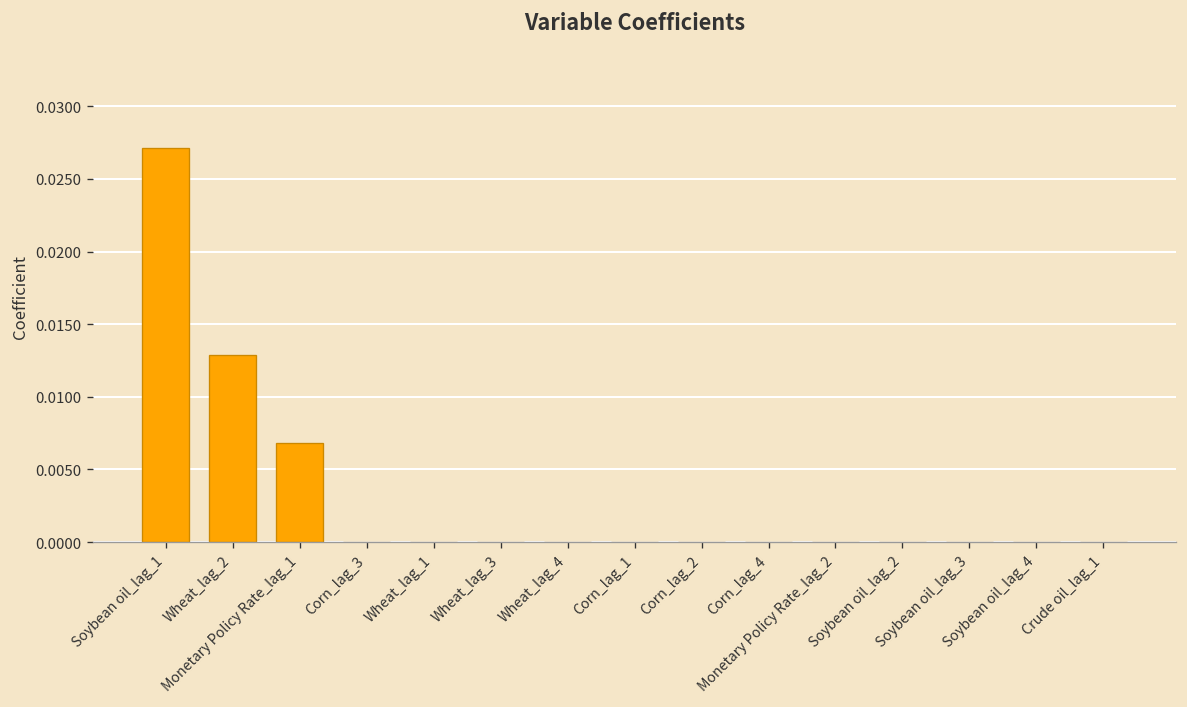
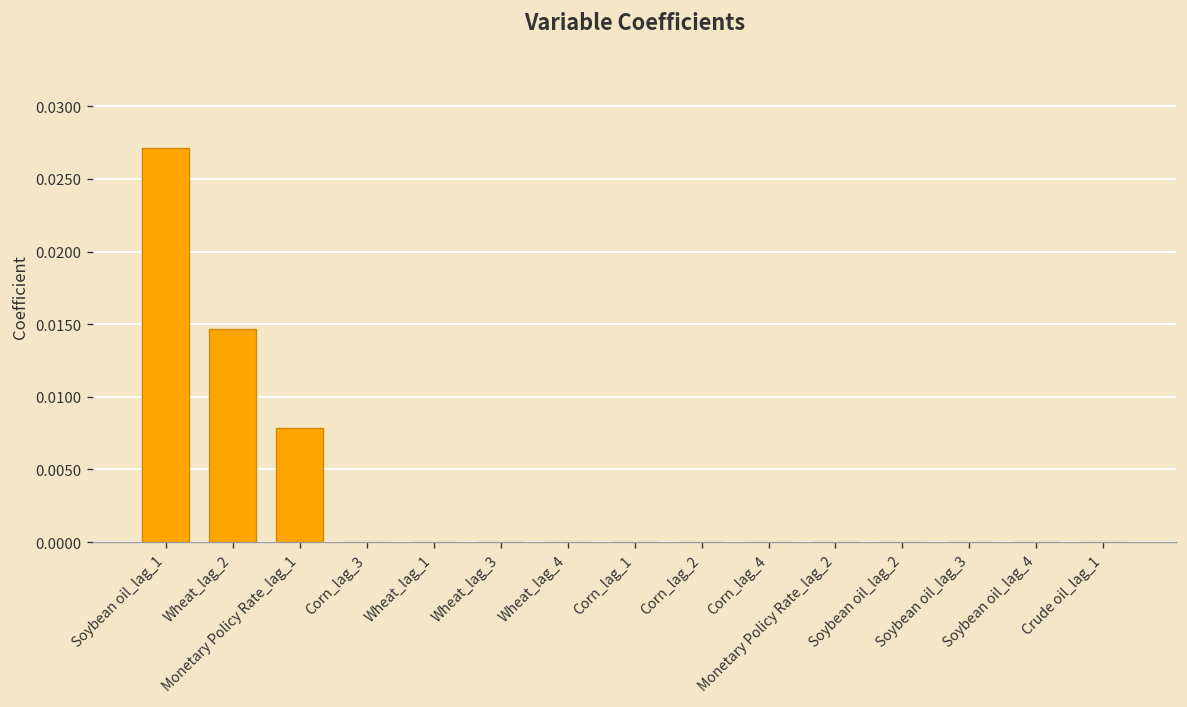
  {
    "Soybean oil_lag_1": 0.0272,
-   "Wheat_lag_2": 0.0129,
-   "Monetary Policy Rate_lag_1": 0.0068,
+   "Wheat_lag_2": 0.0147,
+   "Monetary Policy Rate_lag_1": 0.0078,
    "Corn_lag_3": 0.0000,
    "Wheat_lag_1": 0.0000,
    "Wheat_lag_3": 0.0000,
    "Wheat_lag_4": 0.0000,
    "Corn_lag_1": 0.0000,
    "Corn_lag_2": 0.0000,
    "Corn_lag_4": 0.0000,
    "Monetary Policy Rate_lag_2": 0.0000,
    "Soybean oil_lag_2": 0.0000,
    "Soybean oil_lag_3": 0.0000,
    "Soybean oil_lag_4": 0.0000,
    "Crude oil_lag_1": 0.0000
  }
